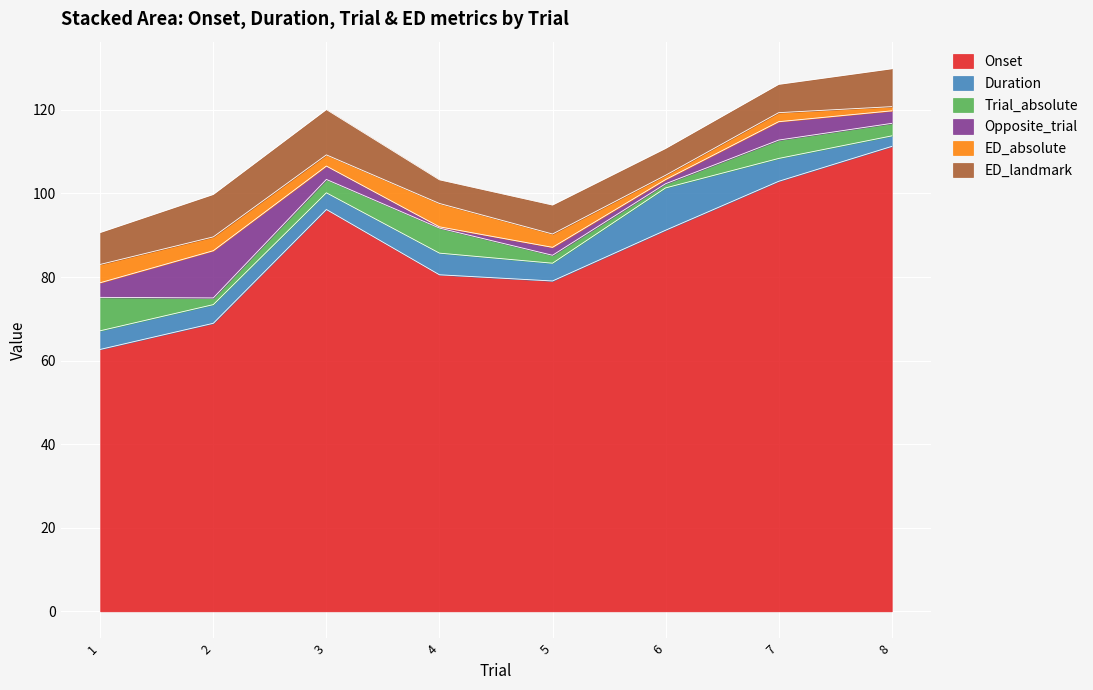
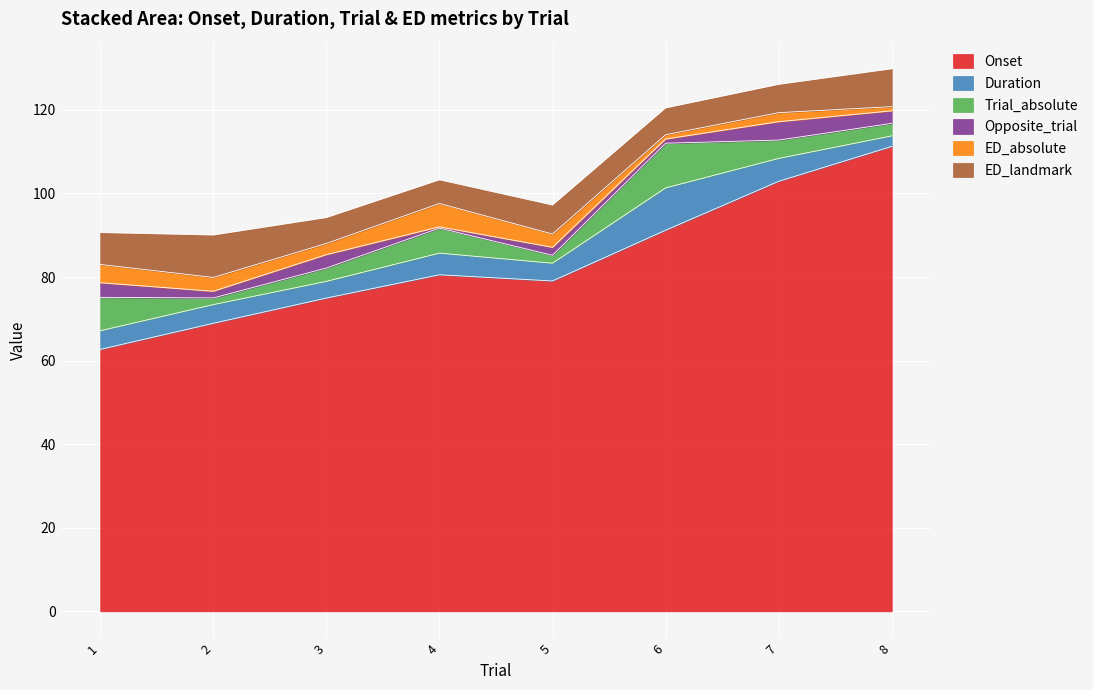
  {
    "Onset": {
      "1": 63,
      "2": 69,
-     "3": 96,
+     "3": 75,
      "4": 81,
      "5": 79,
      "6": 91,
      "7": 103,
      "8": 111
    },
    "Duration": {
      "1": 4,
      "2": 4,
      "3": 4,
      "4": 5,
      "5": 4,
      "6": 10,
      "7": 5,
      "8": 3
    },
    "Trial_absolute": {
      "1": 8,
      "2": 2,
      "3": 3,
      "5": 2,
-     "6": 1,
+     "6": 11,
      "7": 4,
      "8": 3
    },
    "Opposite_trial": {
      "1": 4,
-     "2": 11,
+     "2": 2,
      "3": 3,
      "5": 2,
      "6": 1,
      "7": 4,
      "8": 3
    },
    "ED_absolute": {
      "1": 4,
      "2": 3,
      "3": 3,
      "4": 6,
      "5": 3,
      "6": 1,
      "7": 2,
      "8": 1
    },
    "ED_landmark": {
      "1": 8,
      "2": 10,
-     "3": 11,
+     "3": 6,
      "4": 6,
      "5": 7,
      "6": 6,
      "7": 7,
      "8": 9
    }
  }
